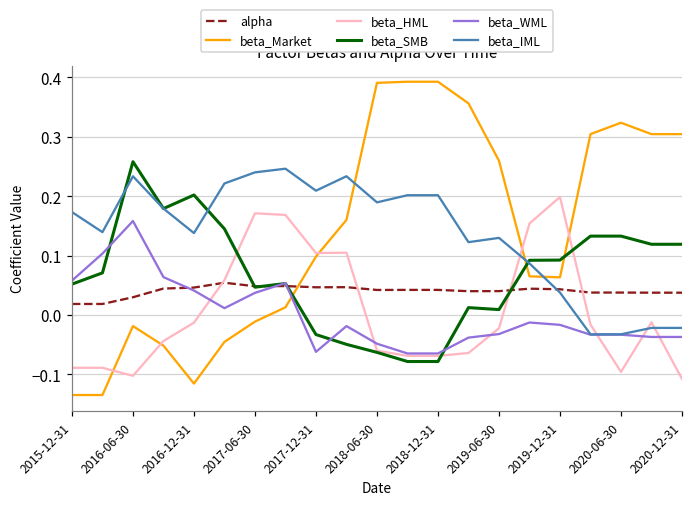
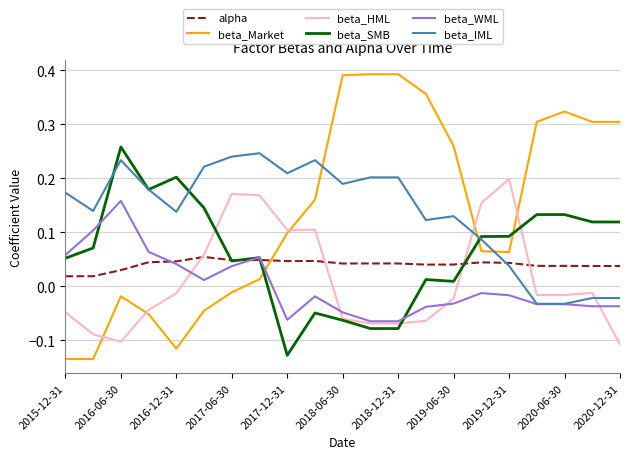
  {
    "alpha": {
      "2015-12-31": 0.02,
      "2016-06-30": 0.03,
      "2016-12-31": 0.05,
      "2017-12-31": 0.05,
      "2018-06-30": 0.04,
      "2018-12-31": 0.04,
      "2019-06-30": 0.04,
      "2019-12-31": 0.04,
      "2020-06-30": 0.04,
      "2020-12-31": 0.04
    },
    "beta_Market": {
      "2015-12-31": -0.13,
      "2016-06-30": -0.02,
      "2016-12-31": -0.12,
      "2017-06-30": -0.01,
      "2017-12-31": 0.10,
      "2018-06-30": 0.39,
      "2018-12-31": 0.39,
      "2019-06-30": 0.26,
      "2019-12-31": 0.06,
      "2020-06-30": 0.32,
      "2020-12-31": 0.30
    },
    "beta_HML": {
-     "2015-12-31": -0.09,
+     "2015-12-31": -0.05,
      "2016-06-30": -0.10,
      "2016-12-31": -0.01,
      "2017-06-30": 0.17,
      "2017-12-31": 0.10,
      "2019-06-30": -0.02,
      "2019-12-31": 0.20,
-     "2020-06-30": -0.10,
+     "2020-06-30": -0.02,
      "2020-12-31": -0.11
    },
    "beta_SMB": {
      "2015-12-31": 0.05,
      "2016-06-30": 0.26,
      "2016-12-31": 0.20,
-     "2017-12-31": -0.03,
+     "2017-12-31": -0.13,
      "2018-12-31": -0.08,
      "2019-06-30": 0.01,
      "2019-12-31": 0.09,
      "2020-06-30": 0.13,
      "2020-12-31": 0.12
    },
    "beta_WML": {
      "2015-12-31": 0.06,
      "2016-06-30": 0.16,
      "2016-12-31": 0.04,
      "2017-06-30": 0.04,
      "2017-12-31": -0.06,
      "2018-06-30": -0.05,
      "2019-06-30": -0.03,
      "2019-12-31": -0.02,
      "2020-12-31": -0.04
    },
    "beta_IML": {
      "2015-12-31": 0.17,
      "2016-06-30": 0.23,
      "2016-12-31": 0.14,
      "2017-06-30": 0.24,
      "2017-12-31": 0.21,
      "2018-06-30": 0.19,
      "2018-12-31": 0.20,
      "2019-06-30": 0.13,
      "2019-12-31": 0.04,
      "2020-12-31": -0.02
    }
  }
